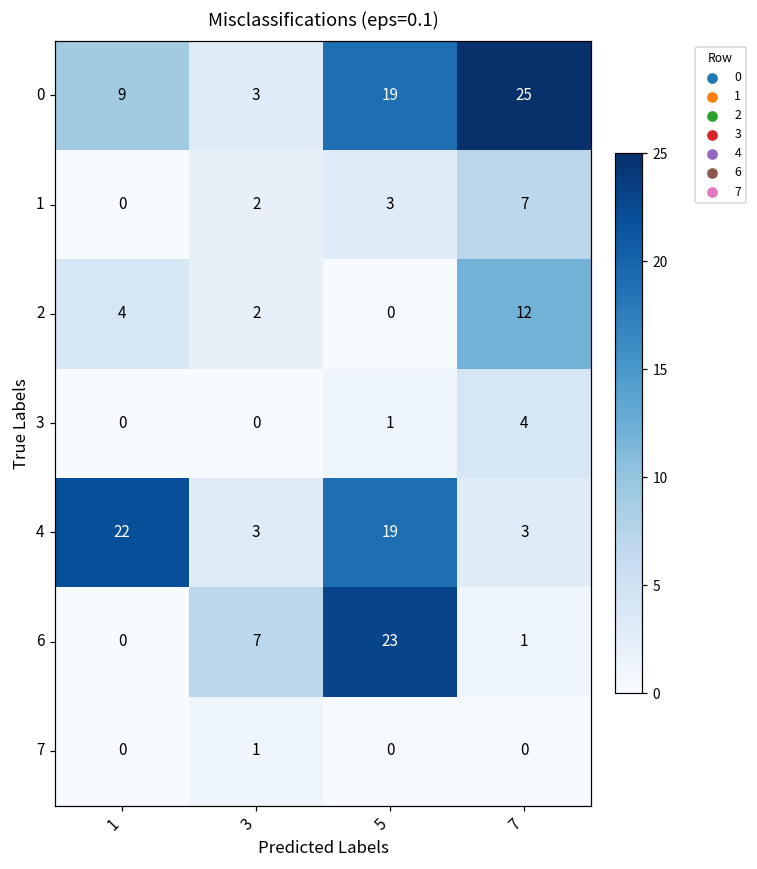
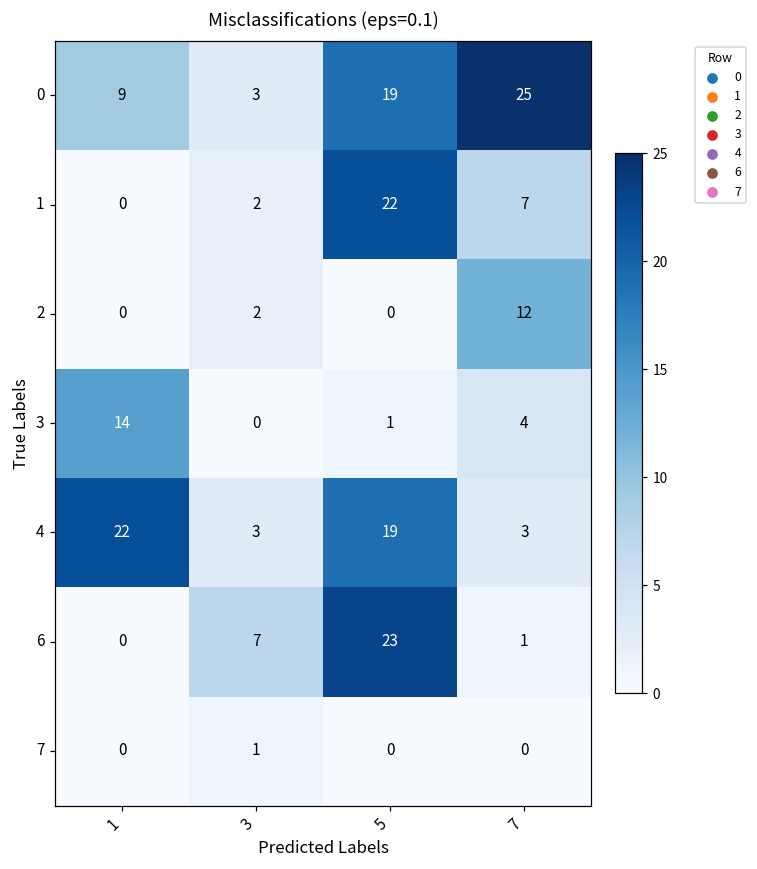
  {
    "0": {
      "1": 9,
      "3": 3,
      "5": 19,
      "7": 25
    },
    "1": {
      "1": 0,
      "3": 2,
-     "5": 3,
+     "5": 22,
      "7": 7
    },
    "2": {
-     "1": 4,
+     "1": 0,
      "3": 2,
      "5": 0,
      "7": 12
    },
    "3": {
-     "1": 0,
+     "1": 14,
      "3": 0,
      "5": 1,
      "7": 4
    },
    "4": {
      "1": 22,
      "3": 3,
      "5": 19,
      "7": 3
    },
    "6": {
      "1": 0,
      "3": 7,
      "5": 23,
      "7": 1
    },
    "7": {
      "1": 0,
      "3": 1,
      "5": 0,
      "7": 0
    }
  }
